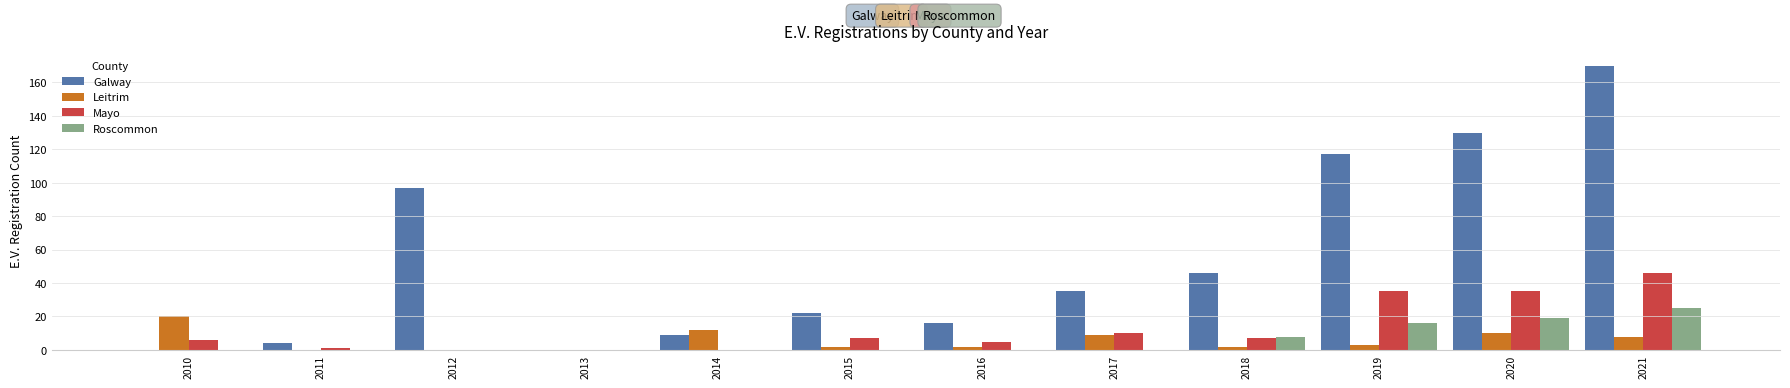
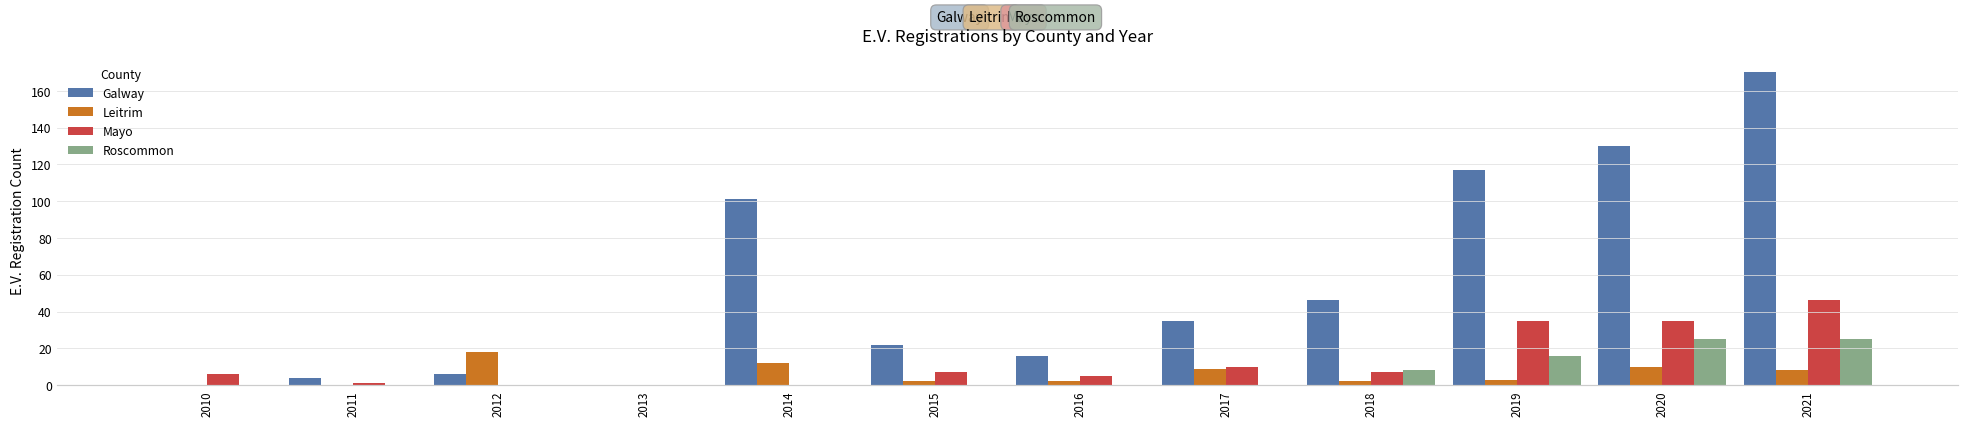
  {
    "Galway": {
      "2010": 0,
      "2011": 4,
-     "2012": 97,
+     "2012": 6,
      "2013": 0,
-     "2014": 9,
+     "2014": 101,
      "2015": 22,
      "2016": 16,
      "2017": 35,
      "2018": 46,
      "2019": 117,
      "2020": 130,
      "2021": 170
    },
    "Leitrim": {
-     "2010": 20,
+     "2010": 0,
      "2011": 0,
-     "2012": 0,
+     "2012": 18,
      "2013": 0,
      "2014": 12,
      "2015": 2,
      "2016": 2,
      "2017": 9,
      "2018": 2,
      "2019": 3,
      "2020": 10,
      "2021": 8
    },
    "Mayo": {
      "2010": 6,
      "2012": 0,
      "2013": 0,
      "2014": 0,
      "2015": 7,
      "2016": 5,
      "2017": 10,
      "2018": 7,
      "2019": 35,
      "2020": 35,
      "2021": 46
    },
    "Roscommon": {
      "2010": 0,
      "2011": 0,
      "2012": 0,
      "2013": 0,
      "2014": 0,
      "2015": 0,
      "2016": 0,
      "2017": 0,
      "2018": 8,
      "2019": 16,
-     "2020": 19,
+     "2020": 25,
      "2021": 25
    }
  }
